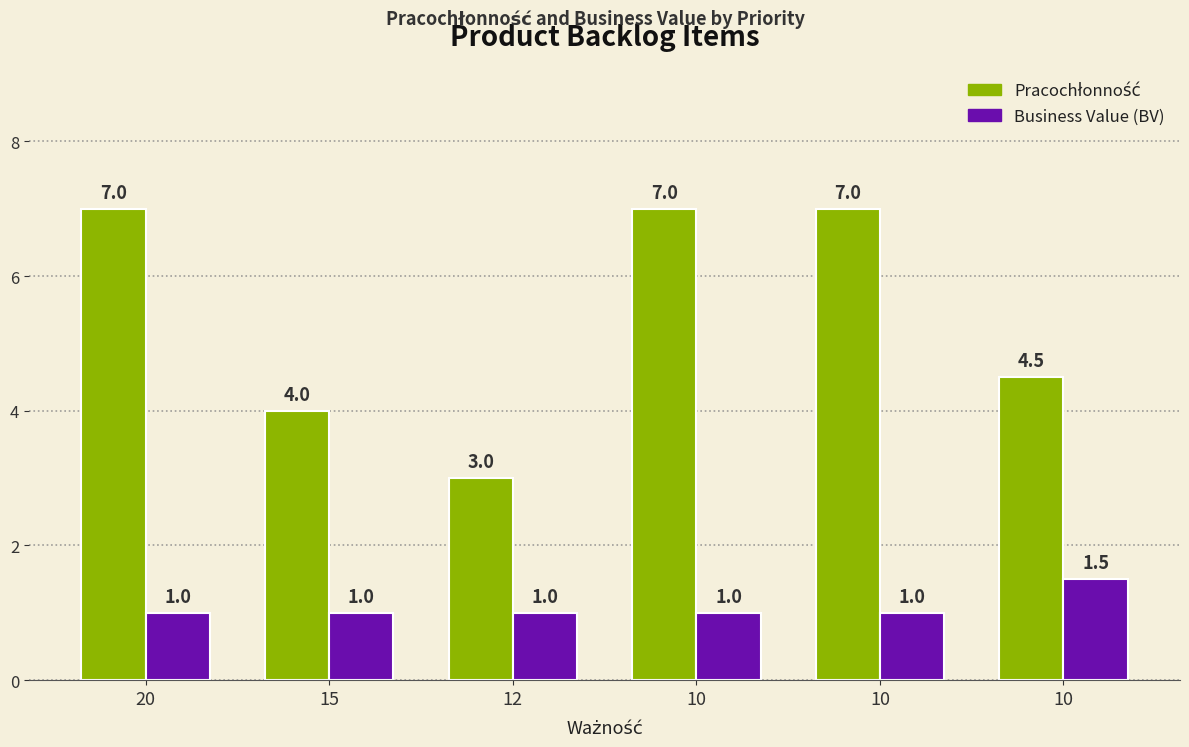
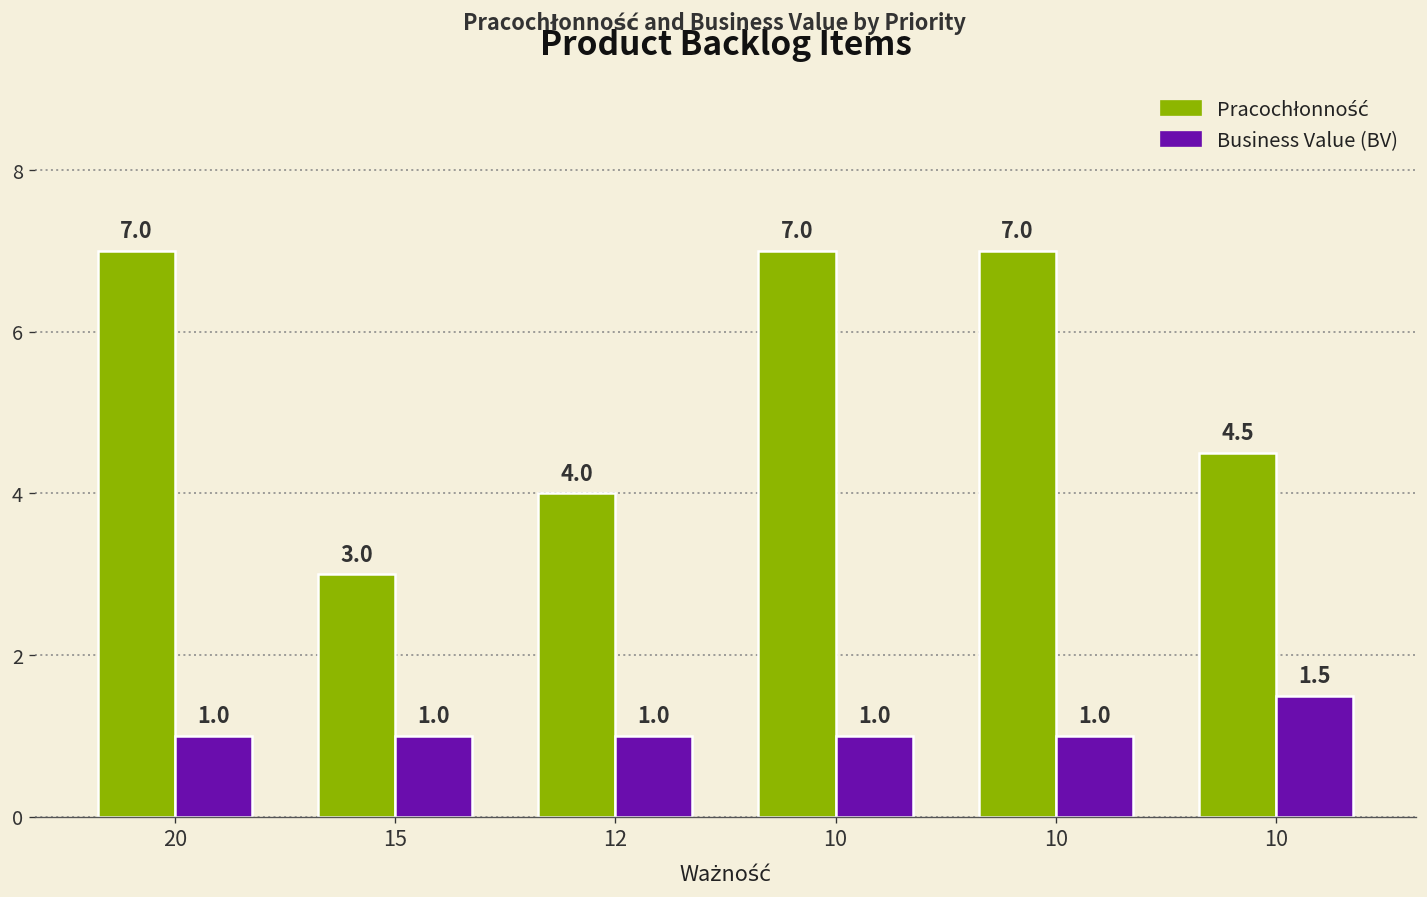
  {
    "Pracochłonność": {
      "20": 7.0,
-     "15": 4.0,
-     "12": 3.0
+     "15": 3.0,
+     "12": 4.0
    },
    "Business Value (BV)": {
      "20": 1.0,
      "15": 1.0,
      "12": 1.0
    }
  }
